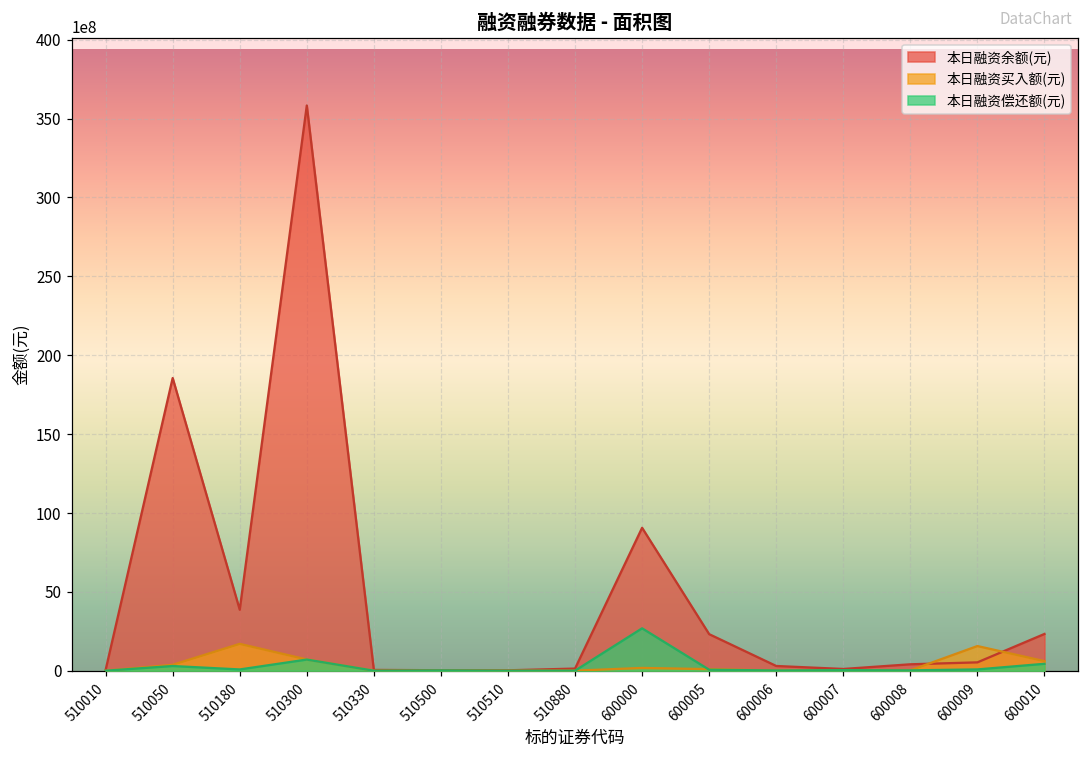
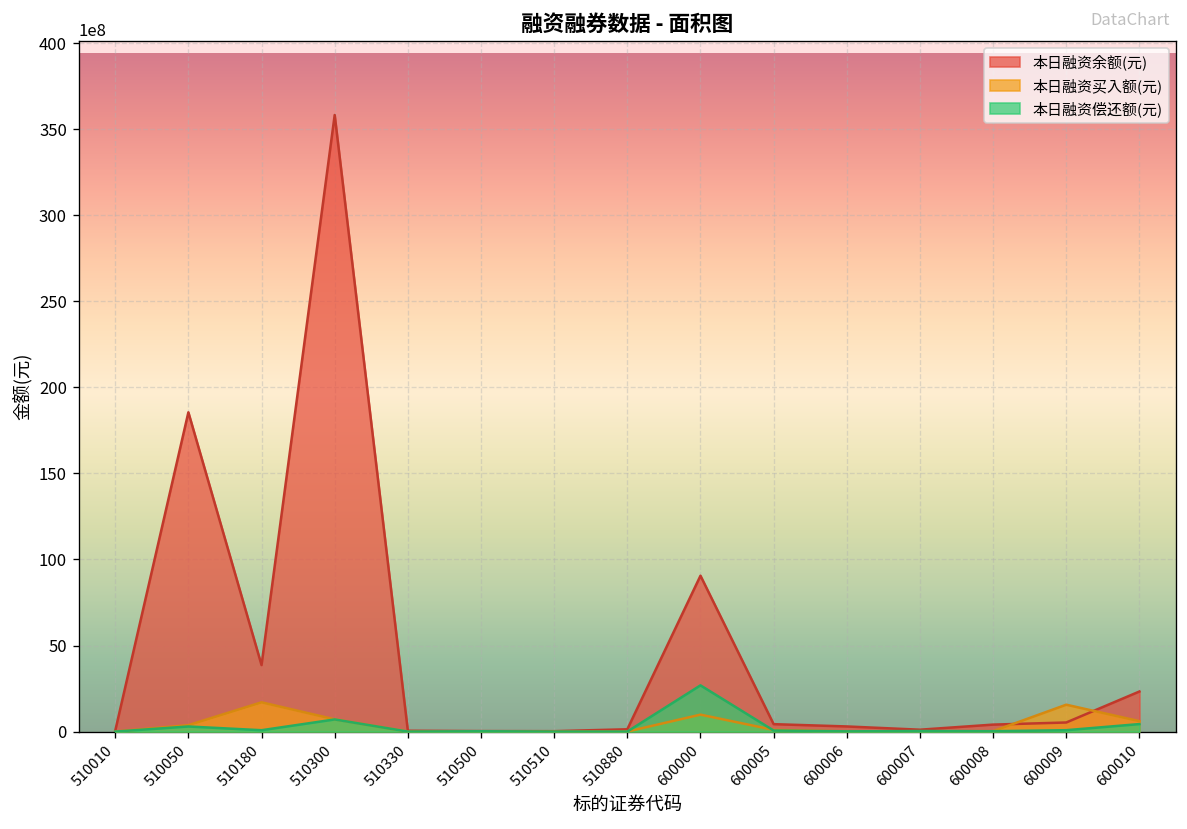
  {
    "本日融资余额(元)": {
      "510050": 18600000000,
      "510180": 3900000000,
      "510300": 35800000000,
      "600000": 9100000000,
-     "600005": 2300000000,
+     "600005": 400000000,
      "600006": 300000000,
      "600008": 400000000,
      "600009": 500000000,
      "600010": 2300000000
    },
    "本日融资买入额(元)": {
      "510180": 1700000000,
-     "600000": 200000000,
+     "600000": 1000000000,
      "600009": 1600000000
    },
    "本日融资偿还额(元)": {
      "510180": 100000000,
      "600000": 2700000000,
      "600009": 100000000
    }
  }
